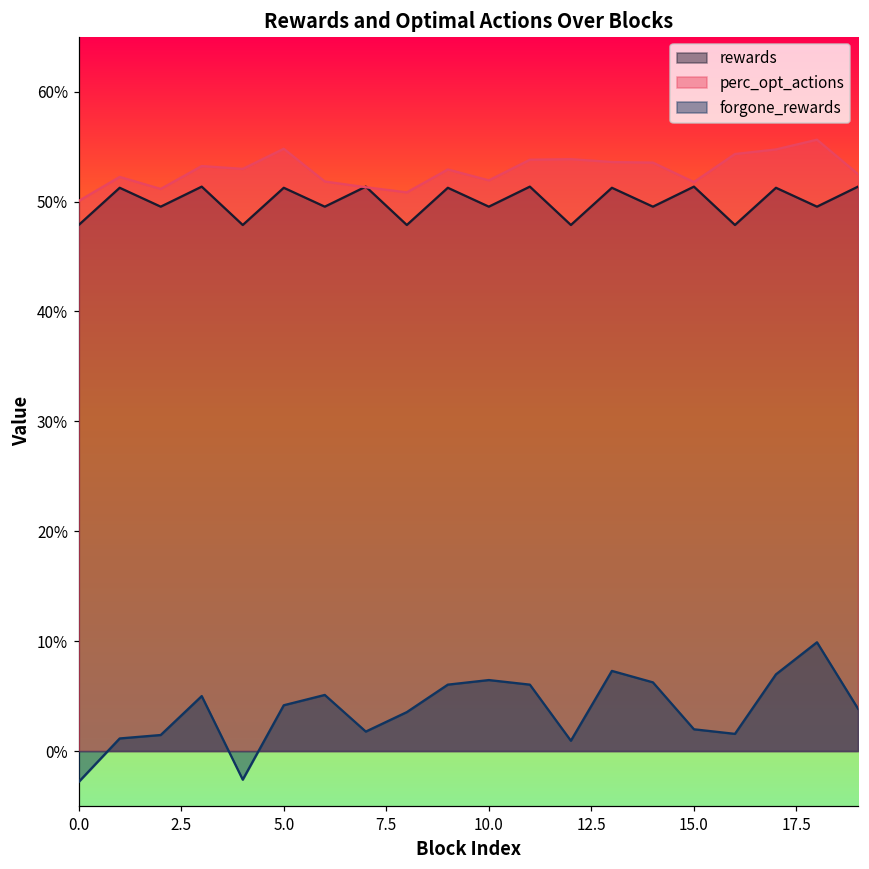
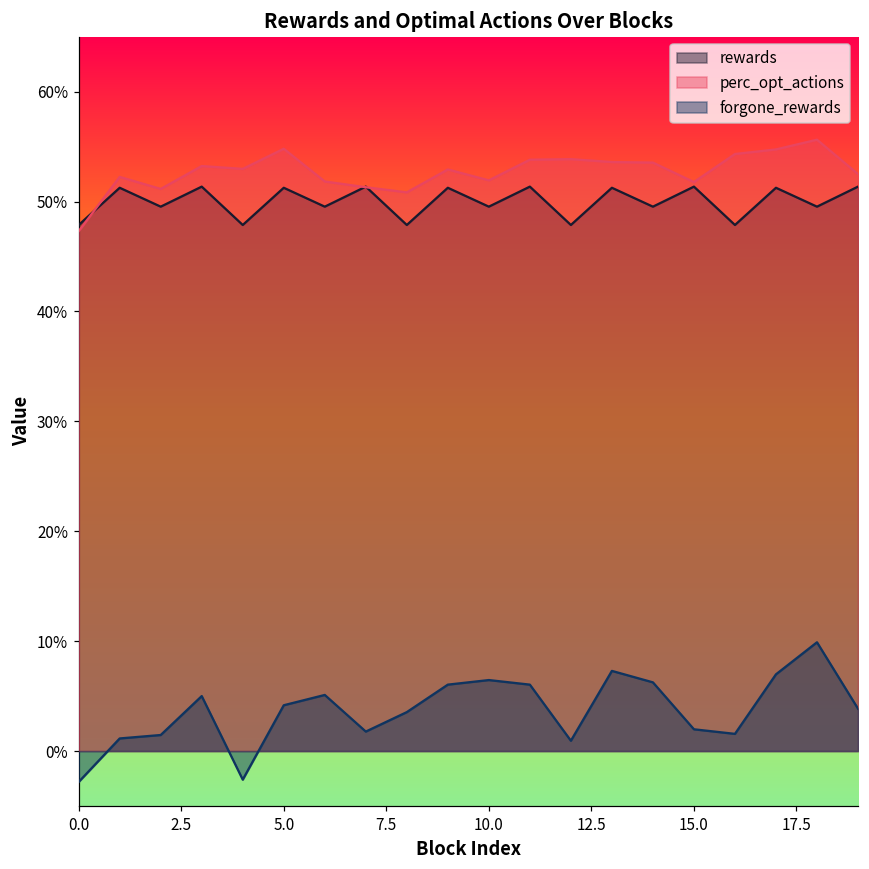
  {
    "perc_opt_actions": {
-     "0.0": "50%",
+     "0.0": "47%",
      "5.0": "55%",
      "10.0": "52%",
      "15.0": "52%"
    }
  }
